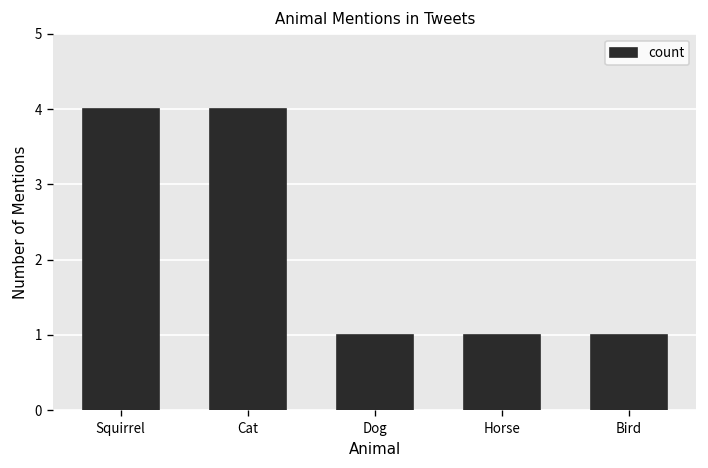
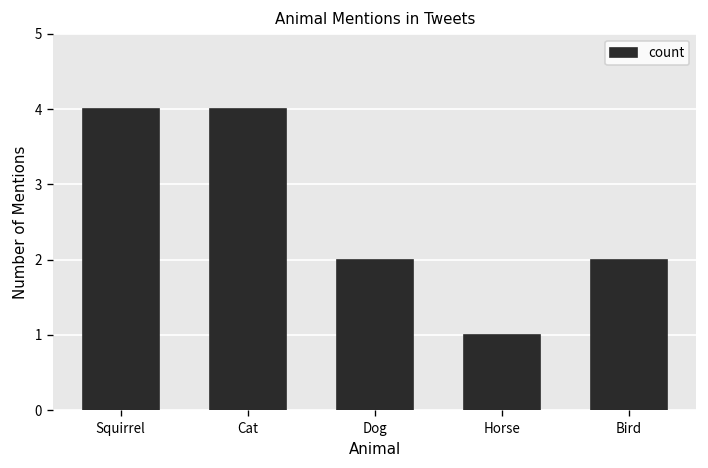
  {
    "Squirrel": 4,
    "Cat": 4,
-   "Dog": 1,
+   "Dog": 2,
    "Horse": 1,
-   "Bird": 1
+   "Bird": 2
  }
